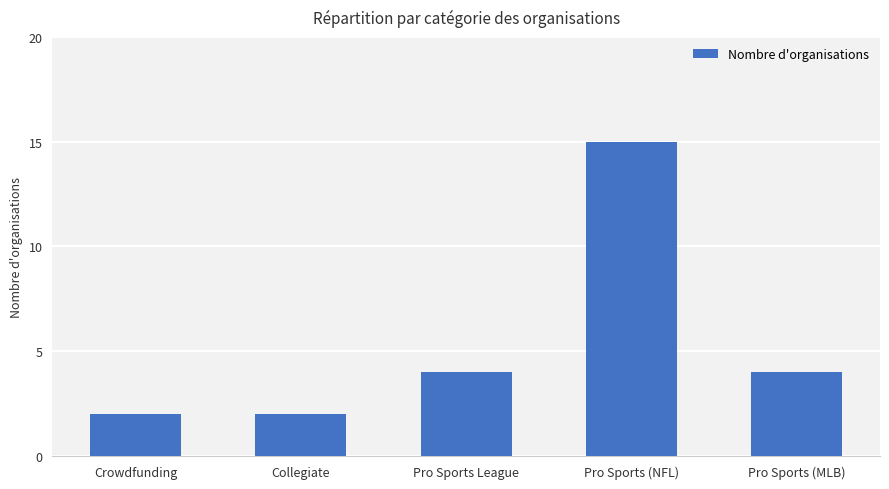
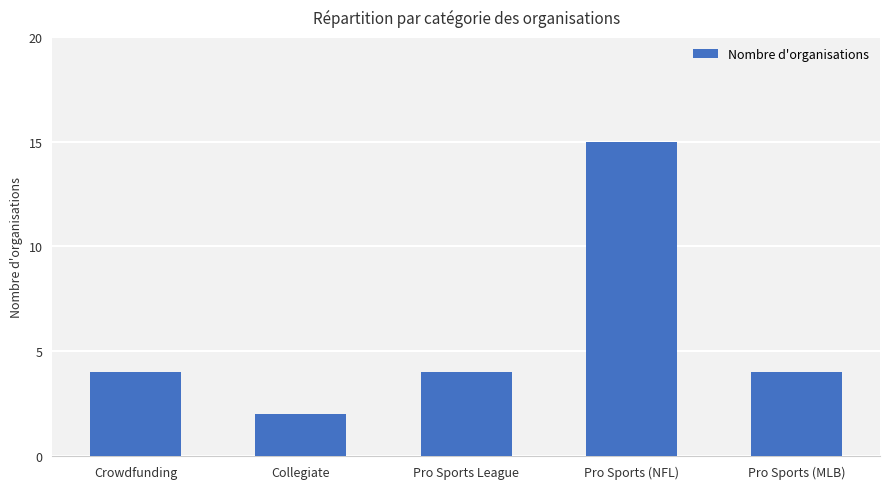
  {
-   "Crowdfunding": 2,
+   "Crowdfunding": 4,
    "Collegiate": 2,
    "Pro Sports League": 4,
    "Pro Sports (NFL)": 15,
    "Pro Sports (MLB)": 4
  }
